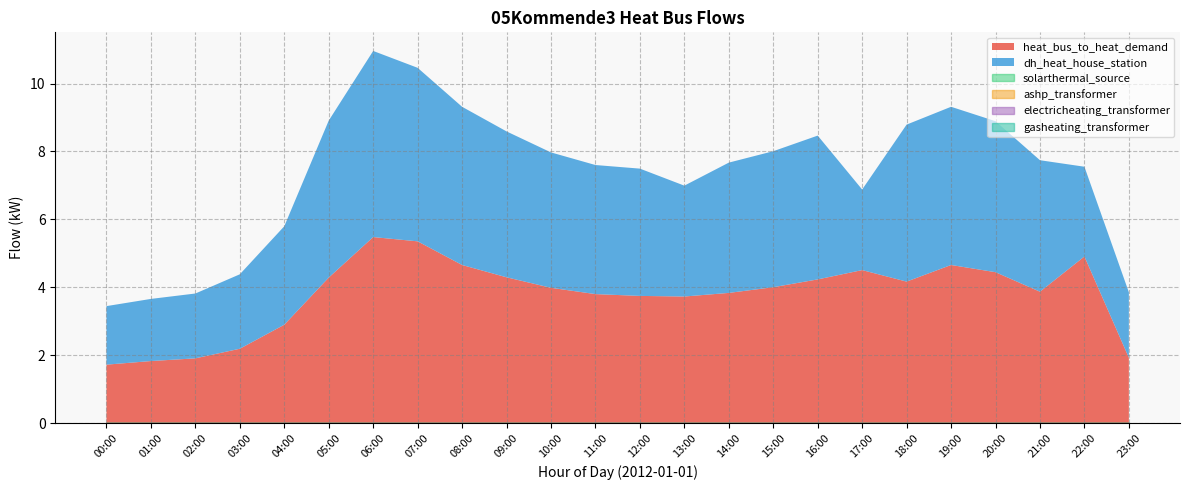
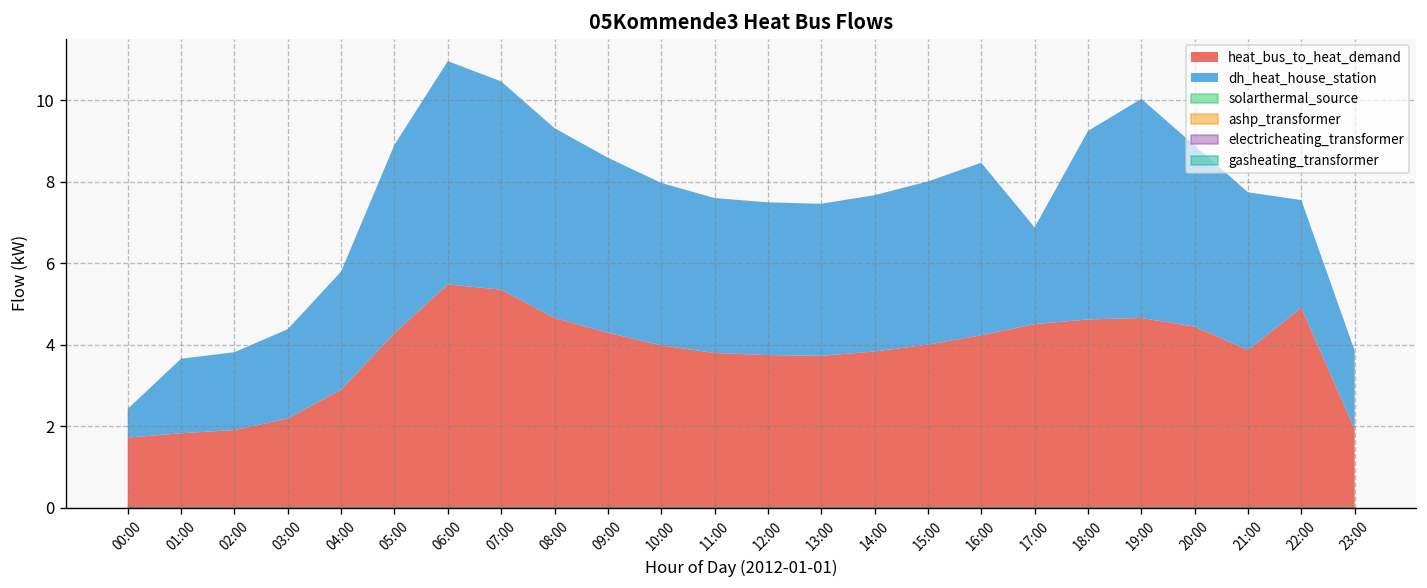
  {
    "heat_bus_to_heat_demand": {
      "00:00": 1.7,
      "01:00": 1.8,
      "02:00": 1.9,
      "03:00": 2.2,
      "04:00": 2.9,
      "05:00": 4.3,
      "06:00": 5.5,
      "07:00": 5.4,
      "08:00": 4.7,
      "09:00": 4.3,
      "10:00": 4.0,
      "11:00": 3.8,
      "12:00": 3.7,
      "13:00": 3.7,
      "14:00": 3.8,
      "15:00": 4.0,
      "16:00": 4.2,
      "17:00": 4.5,
-     "18:00": 4.2,
+     "18:00": 4.6,
      "19:00": 4.7,
      "20:00": 4.4,
      "21:00": 3.9,
      "22:00": 4.9,
      "23:00": 1.9
    },
    "dh_heat_house_station": {
-     "00:00": 1.7,
+     "00:00": 0.7,
      "01:00": 1.8,
      "02:00": 1.9,
      "03:00": 2.2,
      "04:00": 2.9,
      "05:00": 4.6,
      "06:00": 5.5,
      "07:00": 5.1,
      "08:00": 4.7,
      "09:00": 4.3,
      "10:00": 4.0,
      "11:00": 3.8,
      "12:00": 3.7,
-     "13:00": 3.3,
+     "13:00": 3.7,
      "14:00": 3.8,
      "15:00": 4.0,
      "16:00": 4.2,
      "17:00": 2.4,
      "18:00": 4.6,
-     "19:00": 4.7,
+     "19:00": 5.4,
      "21:00": 3.9,
      "22:00": 2.6,
      "23:00": 1.9
    },
    "gasheating_transformer": {
      "00:00": 0.0,
      "01:00": 0.0,
      "02:00": 0.0,
      "03:00": 0.0,
      "04:00": 0.0,
      "05:00": 0.0,
      "06:00": 0.0,
      "07:00": 0.0,
      "08:00": 0.0,
      "09:00": 0.0,
      "10:00": 0.0,
      "11:00": 0.0,
      "12:00": 0.0,
      "13:00": 0.0,
      "14:00": 0.0,
      "15:00": 0.0,
      "16:00": 0.0,
      "17:00": 0.0,
      "18:00": 0.0,
      "19:00": 0.0,
      "20:00": 0.0,
      "21:00": 0.0,
      "22:00": 0.0,
      "23:00": 0.0
    }
  }
